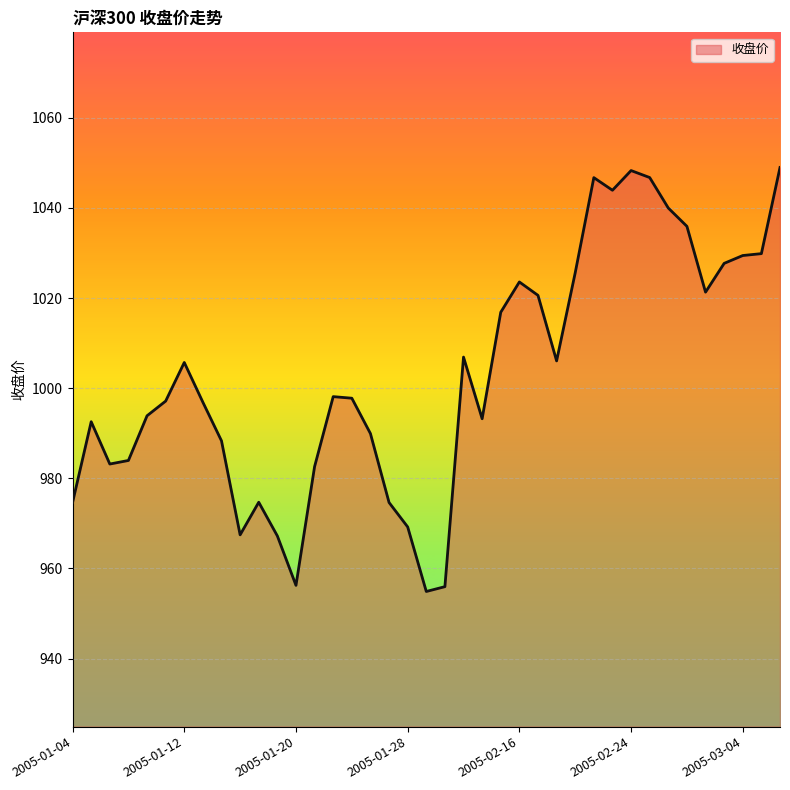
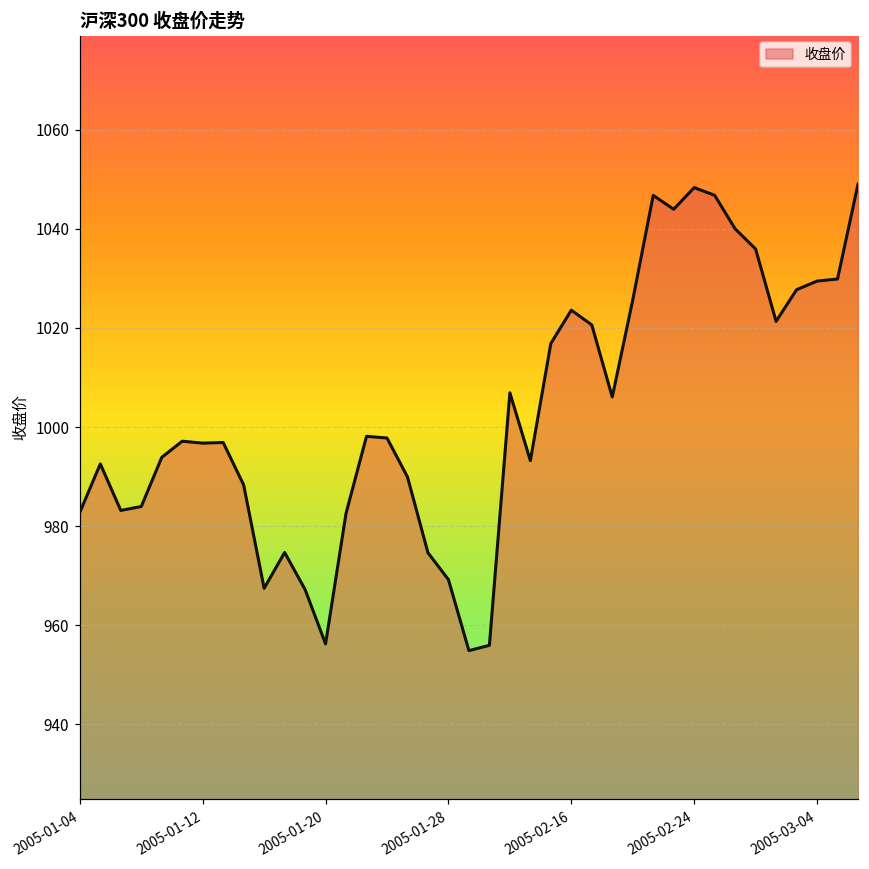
  {
-   "2005-01-04": 975,
-   "2005-01-12": 1006,
+   "2005-01-04": 983,
+   "2005-01-12": 997,
    "2005-01-20": 956,
    "2005-01-28": 969,
    "2005-02-16": 1024,
    "2005-02-24": 1048,
    "2005-03-04": 1029
  }
